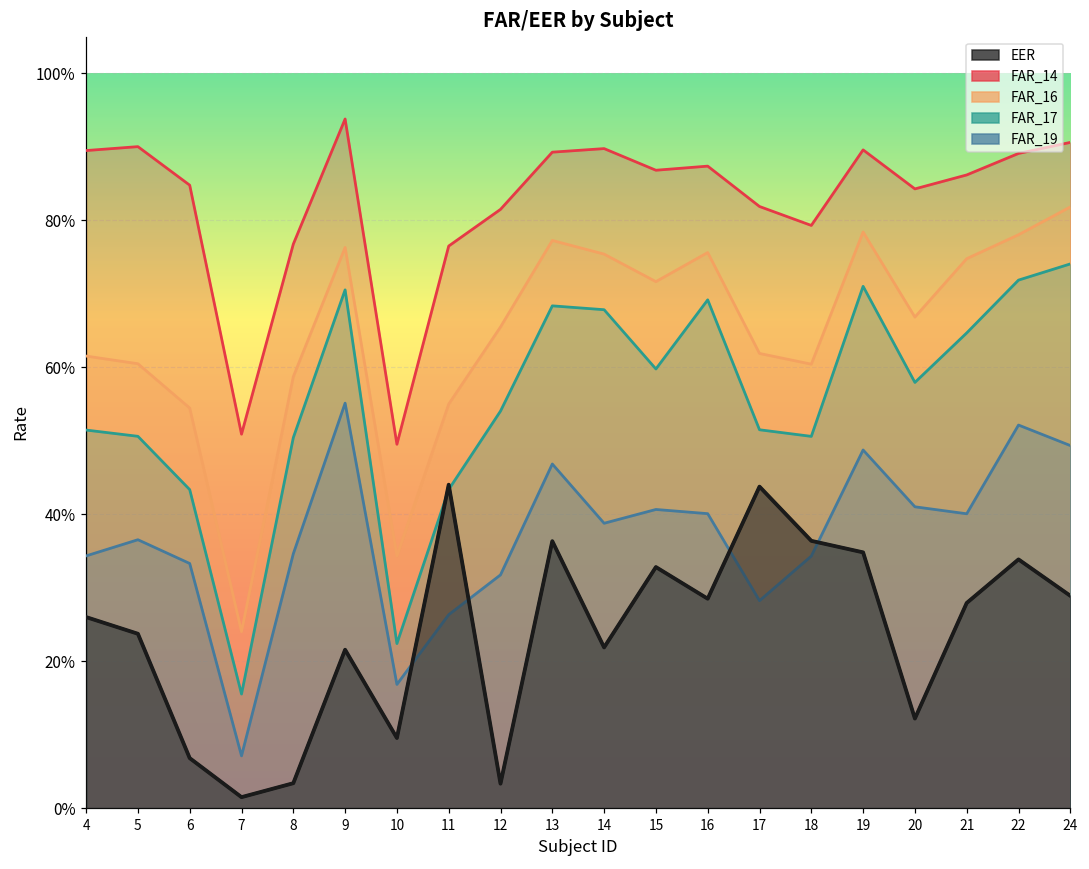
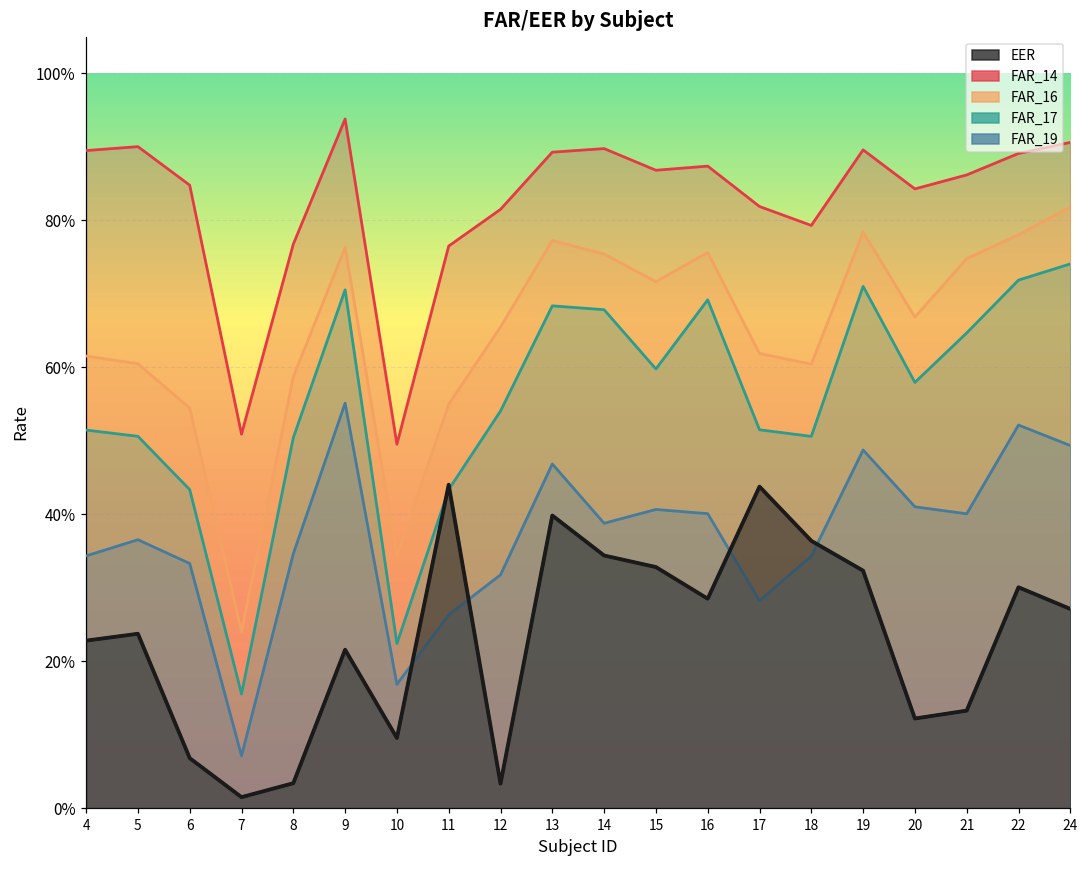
  {
    "EER": {
-     "4": "26%",
+     "4": "23%",
      "5": "24%",
      "6": "7%",
      "7": "2%",
      "8": "3%",
      "9": "22%",
      "10": "10%",
      "11": "44%",
      "12": "3%",
-     "13": "36%",
-     "14": "22%",
+     "13": "40%",
+     "14": "34%",
      "15": "33%",
      "16": "29%",
      "17": "44%",
      "18": "36%",
-     "19": "35%",
+     "19": "32%",
      "20": "12%",
-     "21": "28%",
-     "22": "34%",
-     "24": "29%"
+     "21": "13%",
+     "22": "30%",
+     "24": "27%"
    }
  }
